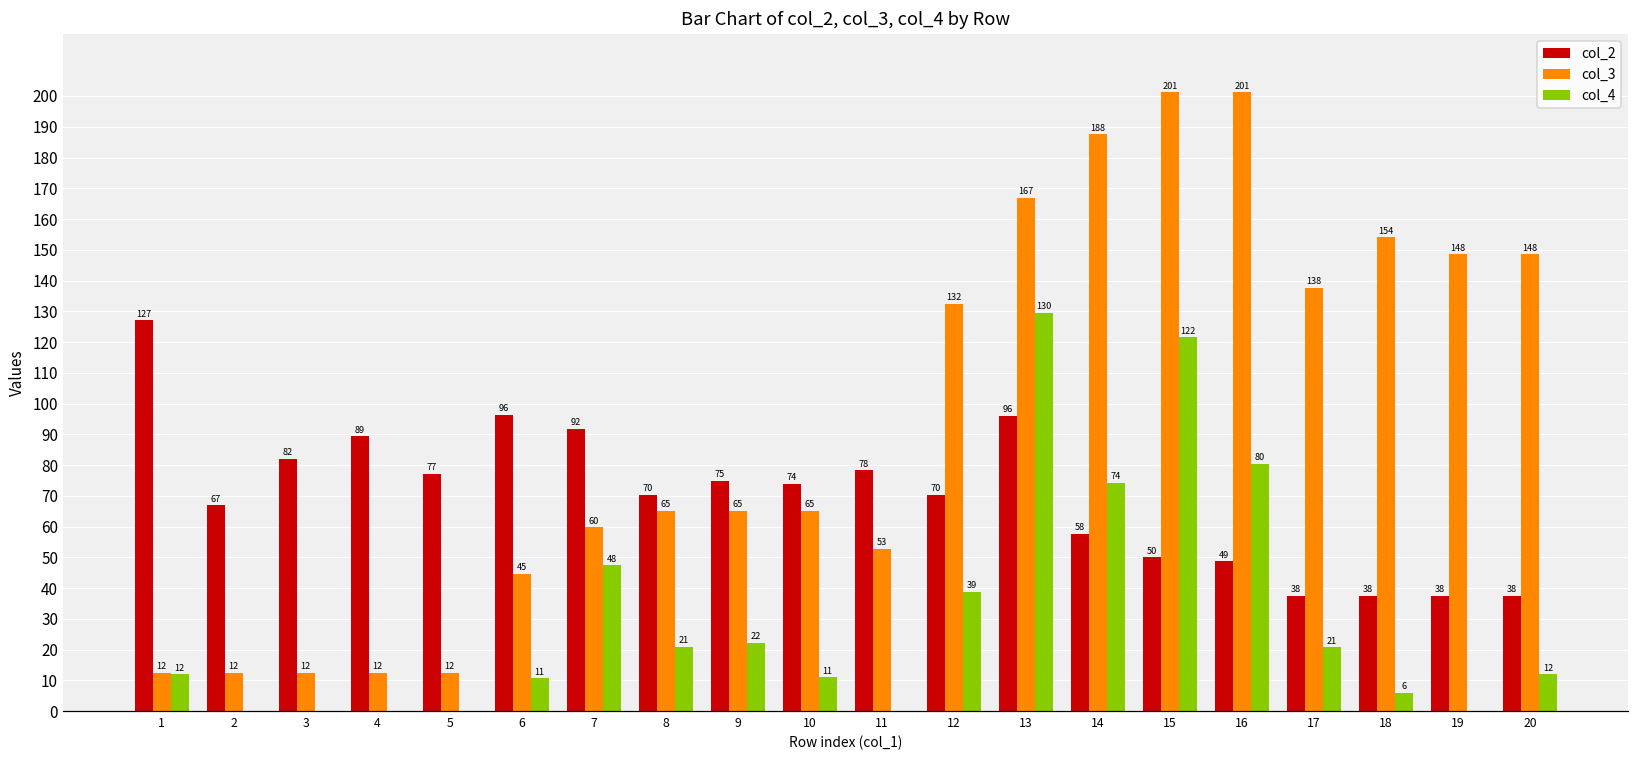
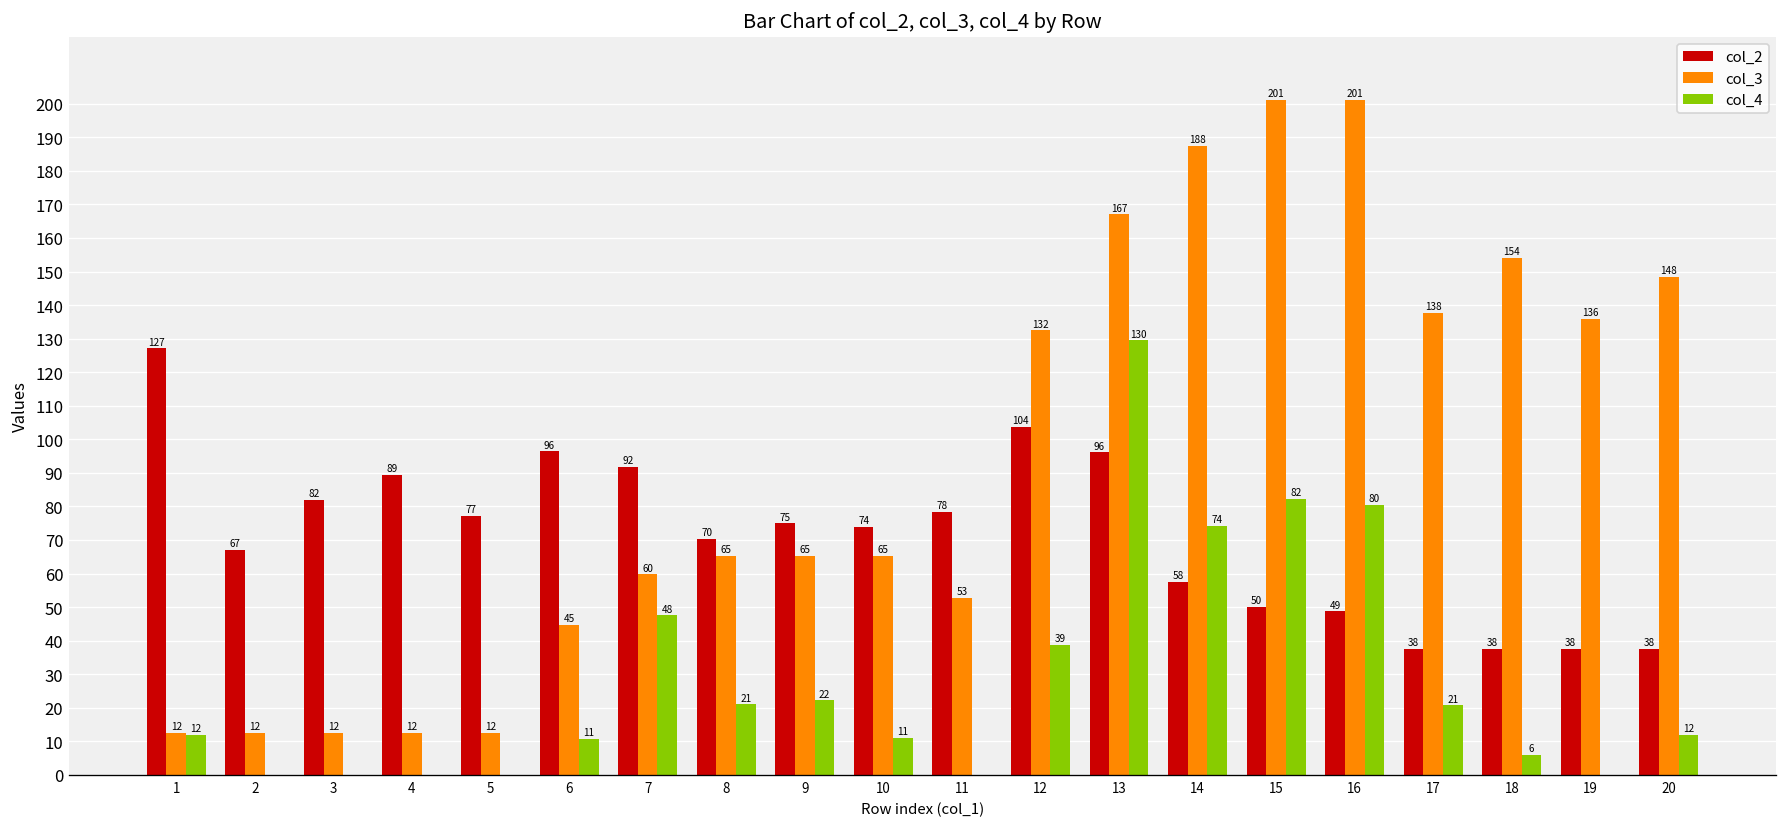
  {
    "col_2": {
      "1": 127,
      "2": 67,
      "3": 82,
      "4": 89,
      "5": 77,
      "6": 96,
      "7": 92,
      "8": 70,
      "9": 75,
      "10": 74,
      "11": 78,
-     "12": 70,
+     "12": 104,
      "13": 96,
      "14": 58,
      "15": 50,
      "16": 49,
      "17": 38,
      "18": 38,
      "19": 38,
      "20": 38
    },
    "col_3": {
      "1": 12,
      "2": 12,
      "3": 12,
      "4": 12,
      "5": 12,
      "6": 45,
      "7": 60,
      "8": 65,
      "9": 65,
      "10": 65,
      "11": 53,
      "12": 132,
      "13": 167,
      "14": 188,
      "15": 201,
      "16": 201,
      "17": 138,
      "18": 154,
-     "19": 148,
+     "19": 136,
      "20": 148
    },
    "col_4": {
      "1": 12,
      "6": 11,
      "7": 48,
      "8": 21,
      "9": 22,
      "10": 11,
      "12": 39,
      "13": 130,
      "14": 74,
-     "15": 122,
+     "15": 82,
      "16": 80,
      "17": 21,
      "18": 6,
      "20": 12
    }
  }
